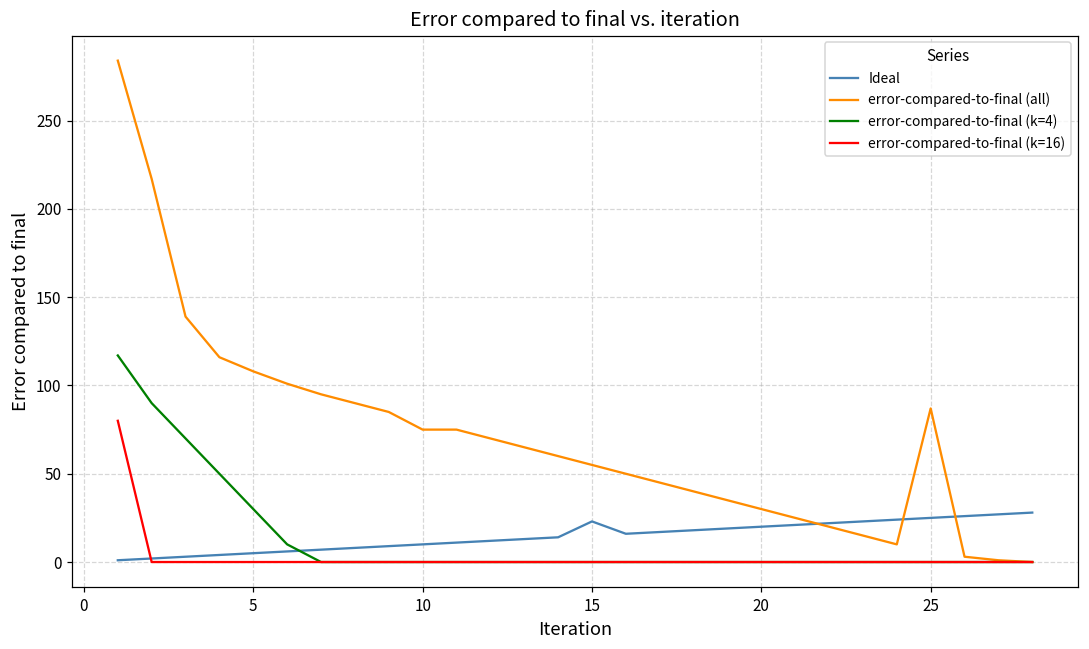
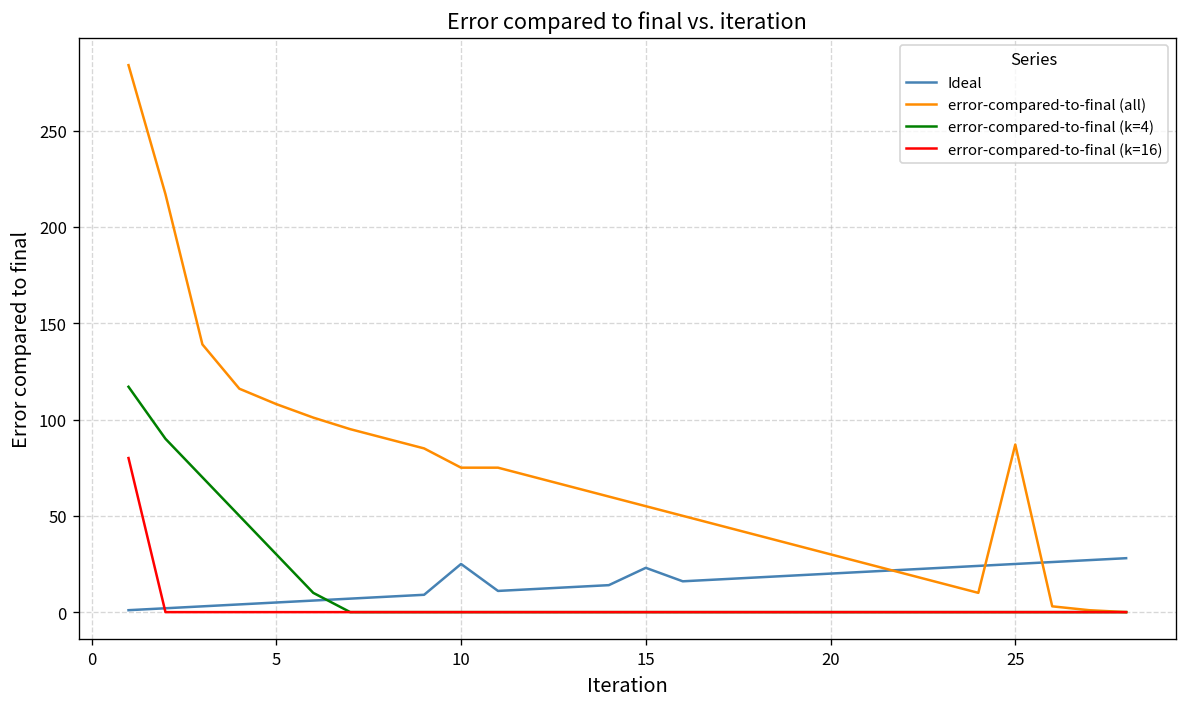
  {
    "Ideal": {
      "5": 5,
-     "10": 10,
+     "10": 25,
      "15": 23,
      "20": 20,
      "25": 25
    },
    "error-compared-to-final (all)": {
      "5": 108,
      "10": 75,
      "15": 55,
      "20": 30,
      "25": 87
    },
    "error-compared-to-final (k=4)": {
      "5": 30
    },
    "error-compared-to-final (k=16)": {
      "5": 0
    }
  }
